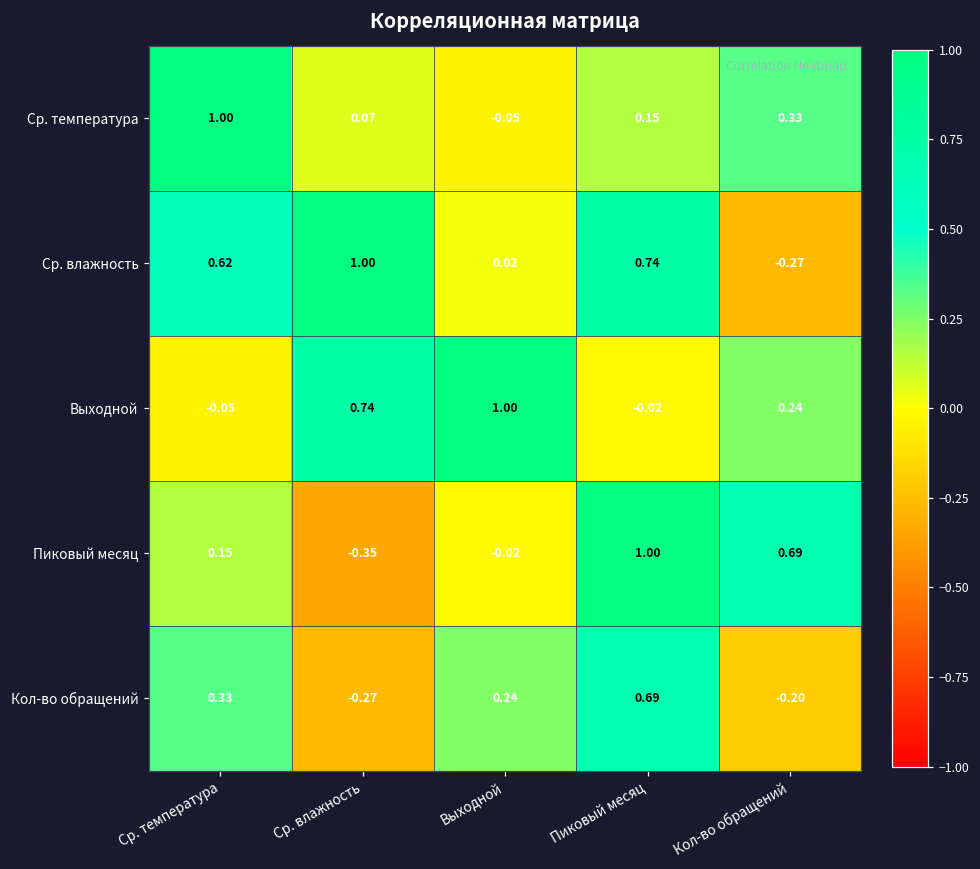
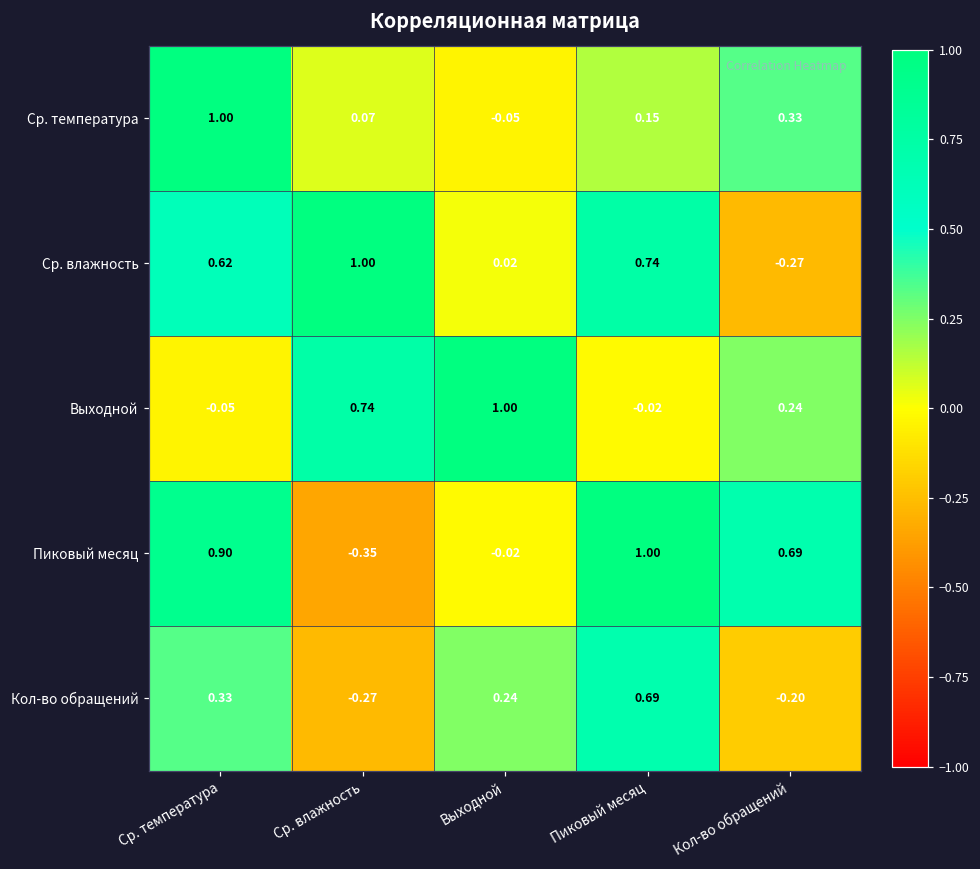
  {
    "Ср. температура": {
      "Ср. температура": 1.00,
      "Ср. влажность": 0.07,
      "Выходной": -0.05,
      "Пиковый месяц": 0.15
    },
    "Ср. влажность": {
      "Ср. температура": 0.62,
      "Ср. влажность": 1.00,
      "Выходной": 0.02,
      "Пиковый месяц": 0.74,
      "Кол-во обращений": -0.27
    },
    "Выходной": {
      "Ср. температура": -0.05,
      "Ср. влажность": 0.74,
      "Выходной": 1.00,
      "Пиковый месяц": -0.02,
      "Кол-во обращений": 0.24
    },
    "Пиковый месяц": {
-     "Ср. температура": 0.15,
+     "Ср. температура": 0.90,
      "Ср. влажность": -0.35,
      "Выходной": -0.02,
      "Пиковый месяц": 1.00,
      "Кол-во обращений": 0.69
    },
    "Кол-во обращений": {
      "Ср. температура": 0.33,
      "Ср. влажность": -0.27,
      "Выходной": 0.24,
      "Пиковый месяц": 0.69,
      "Кол-во обращений": -0.20
    }
  }
